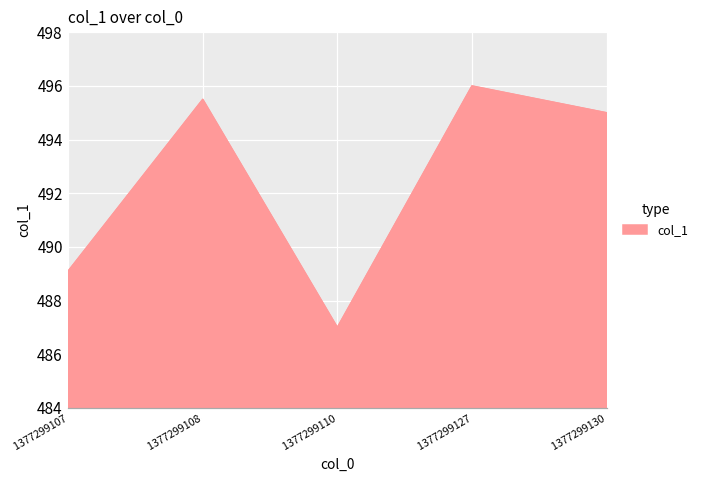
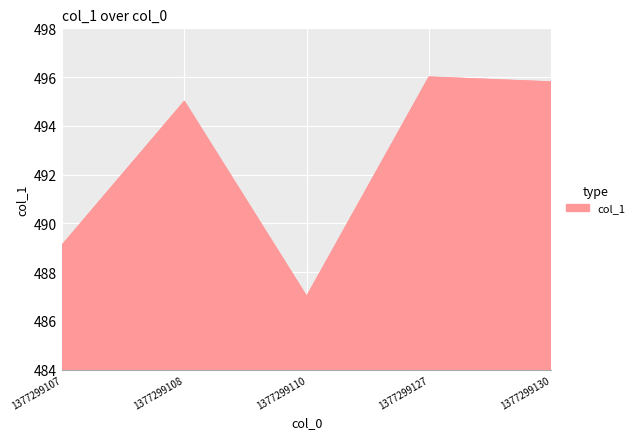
  {
    "1377299107": 489.1,
-   "1377299108": 495.5,
+   "1377299108": 495.0,
    "1377299110": 487.0,
    "1377299127": 496.0,
-   "1377299130": 495.0
+   "1377299130": 495.8
  }
